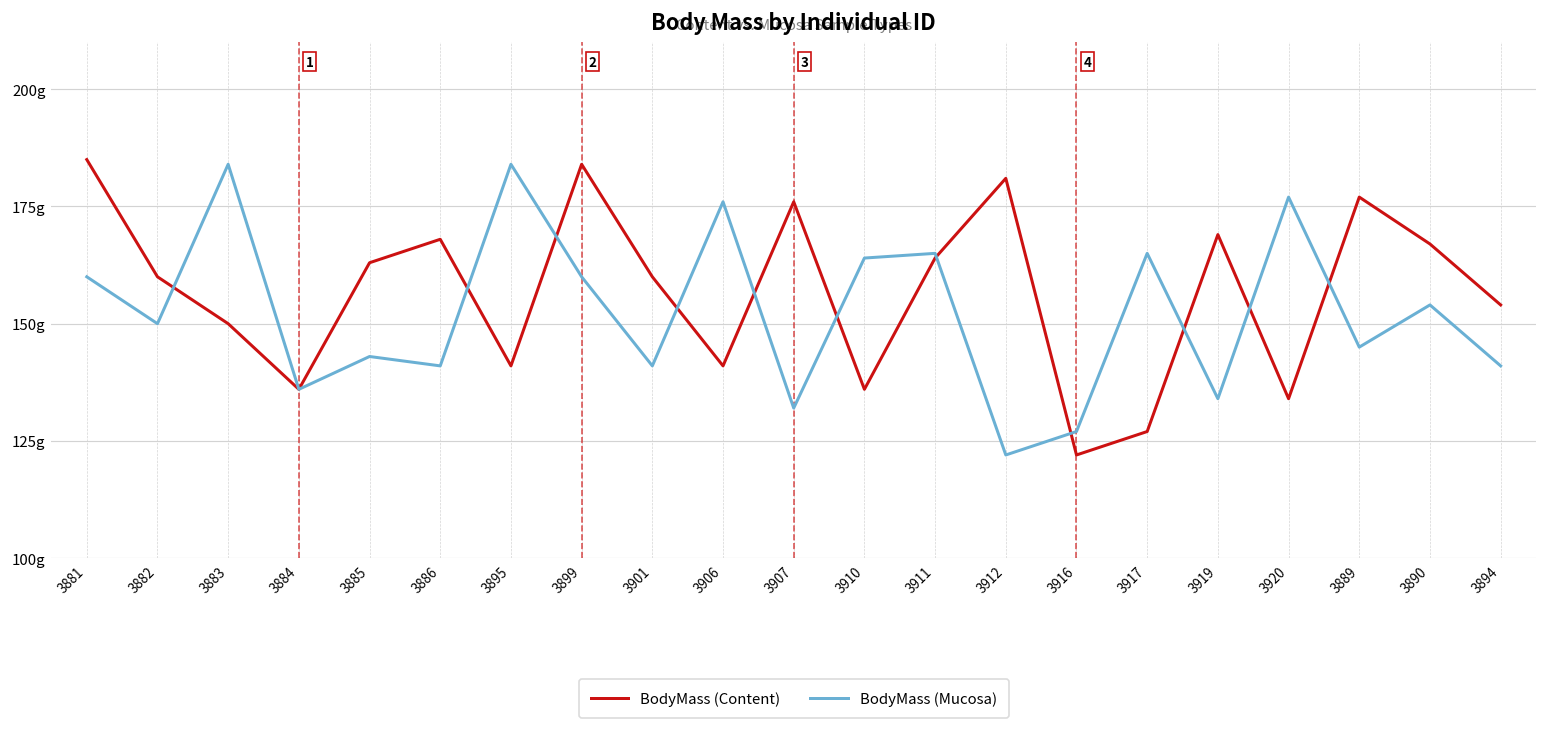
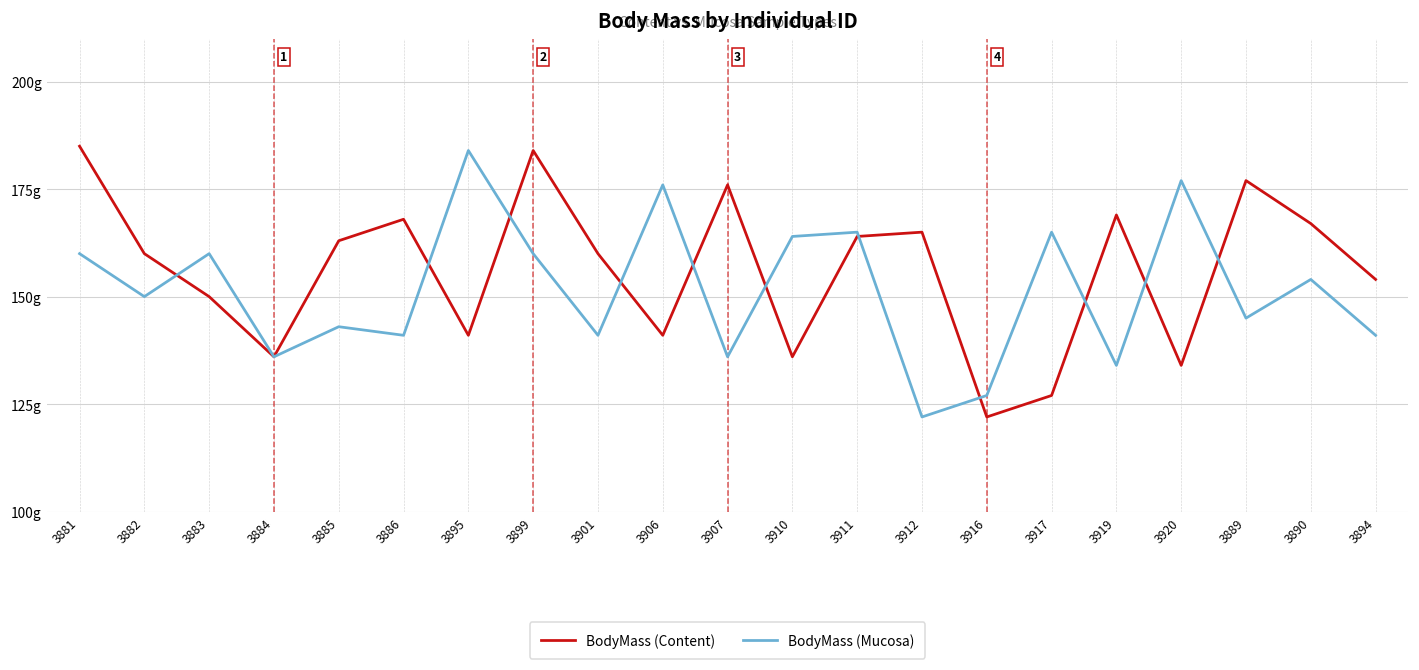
  {
    "BodyMass (Content)": {
      "3881": "185g",
      "3882": "160g",
      "3883": "150g",
      "3885": "163g",
      "3886": "168g",
      "3895": "141g",
      "3899": "184g",
      "3901": "160g",
      "3906": "141g",
      "3907": "176g",
      "3910": "136g",
      "3911": "164g",
-     "3912": "181g",
+     "3912": "165g",
      "3916": "122g",
      "3917": "127g",
      "3919": "169g",
      "3920": "134g",
      "3889": "177g",
      "3890": "167g",
      "3894": "154g"
    },
    "BodyMass (Mucosa)": {
      "3881": "160g",
      "3882": "150g",
-     "3883": "184g",
+     "3883": "160g",
      "3885": "143g",
      "3886": "141g",
      "3895": "184g",
      "3899": "160g",
      "3901": "141g",
      "3906": "176g",
-     "3907": "132g",
+     "3907": "136g",
      "3910": "164g",
      "3911": "165g",
      "3912": "122g",
      "3916": "127g",
      "3917": "165g",
      "3919": "134g",
      "3920": "177g",
      "3889": "145g",
      "3890": "154g",
      "3894": "141g"
    }
  }
